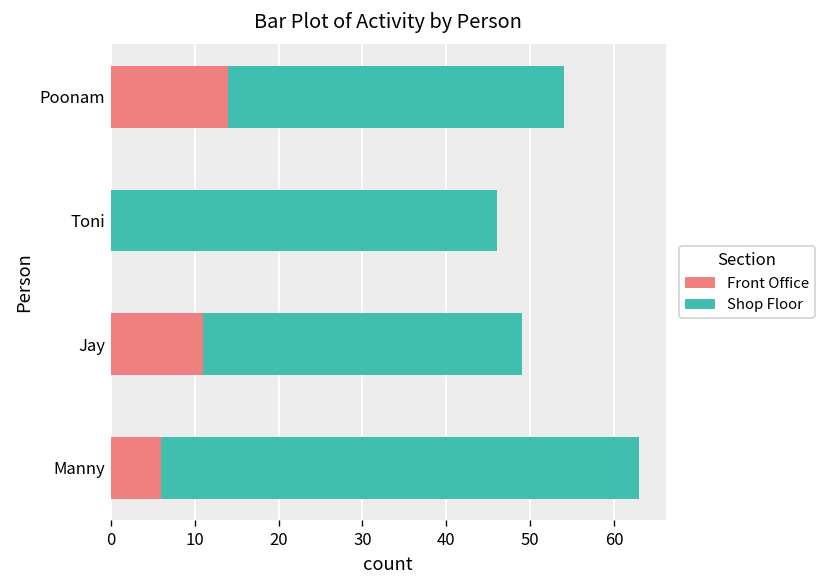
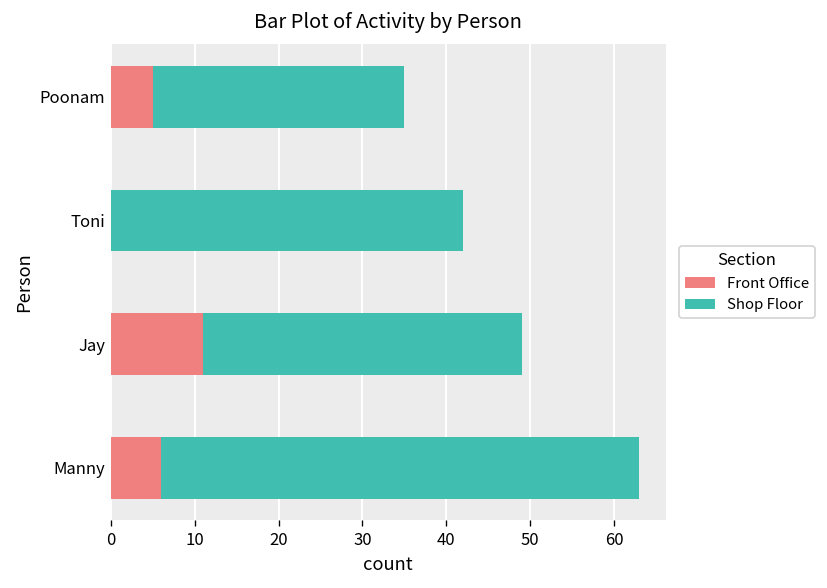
  {
    "Front Office": {
-     "Poonam": 14,
+     "Poonam": 5,
      "Toni": 0,
      "Jay": 11,
      "Manny": 6
    },
    "Shop Floor": {
-     "Poonam": 40,
-     "Toni": 46,
+     "Poonam": 30,
+     "Toni": 42,
      "Jay": 38,
      "Manny": 57
    }
  }
